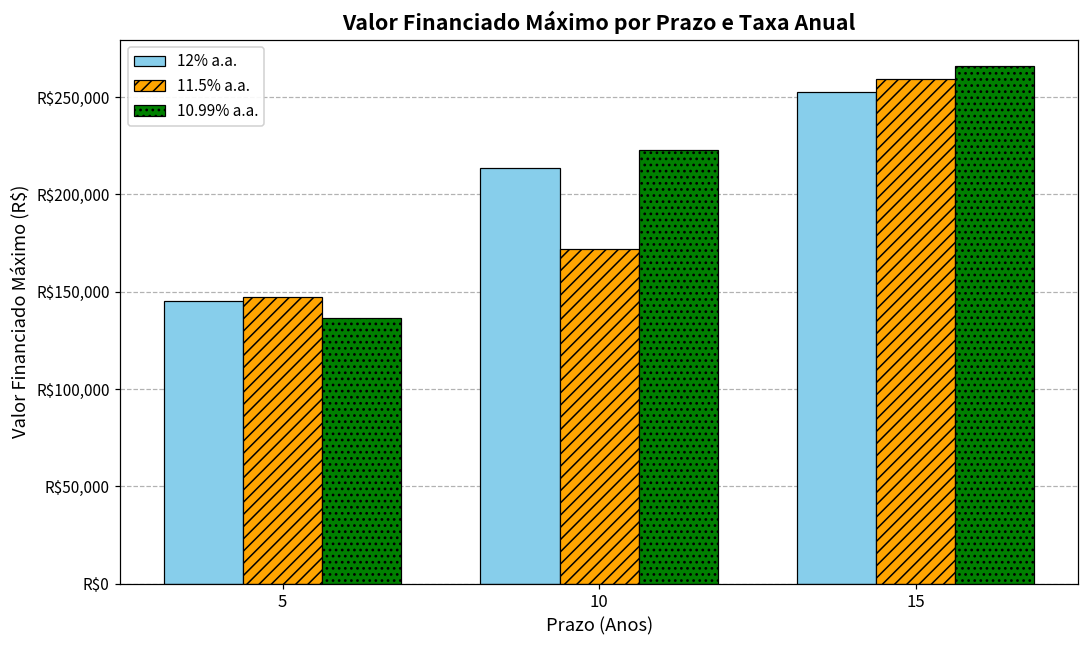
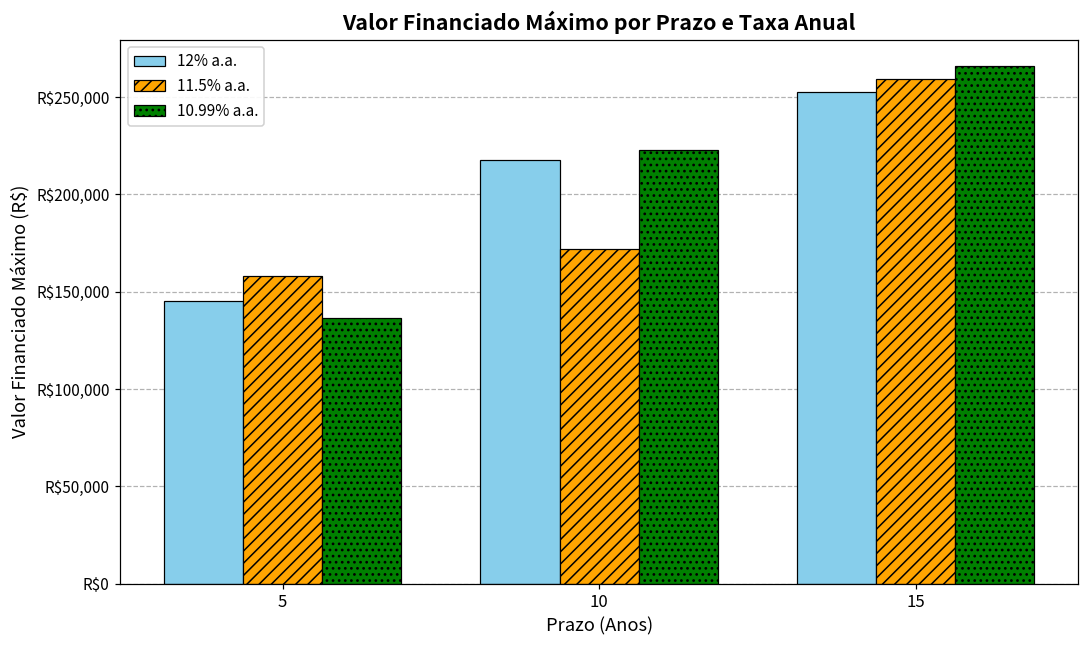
  {
    "12% a.a.": {
      "5": "R$145,000",
-     "10": "R$213,000",
+     "10": "R$218,000",
      "15": "R$253,000"
    },
    "11.5% a.a.": {
-     "5": "R$147,000",
+     "5": "R$158,000",
      "10": "R$172,000",
      "15": "R$259,000"
    },
    "10.99% a.a.": {
      "5": "R$136,000",
      "10": "R$223,000",
      "15": "R$266,000"
    }
  }
